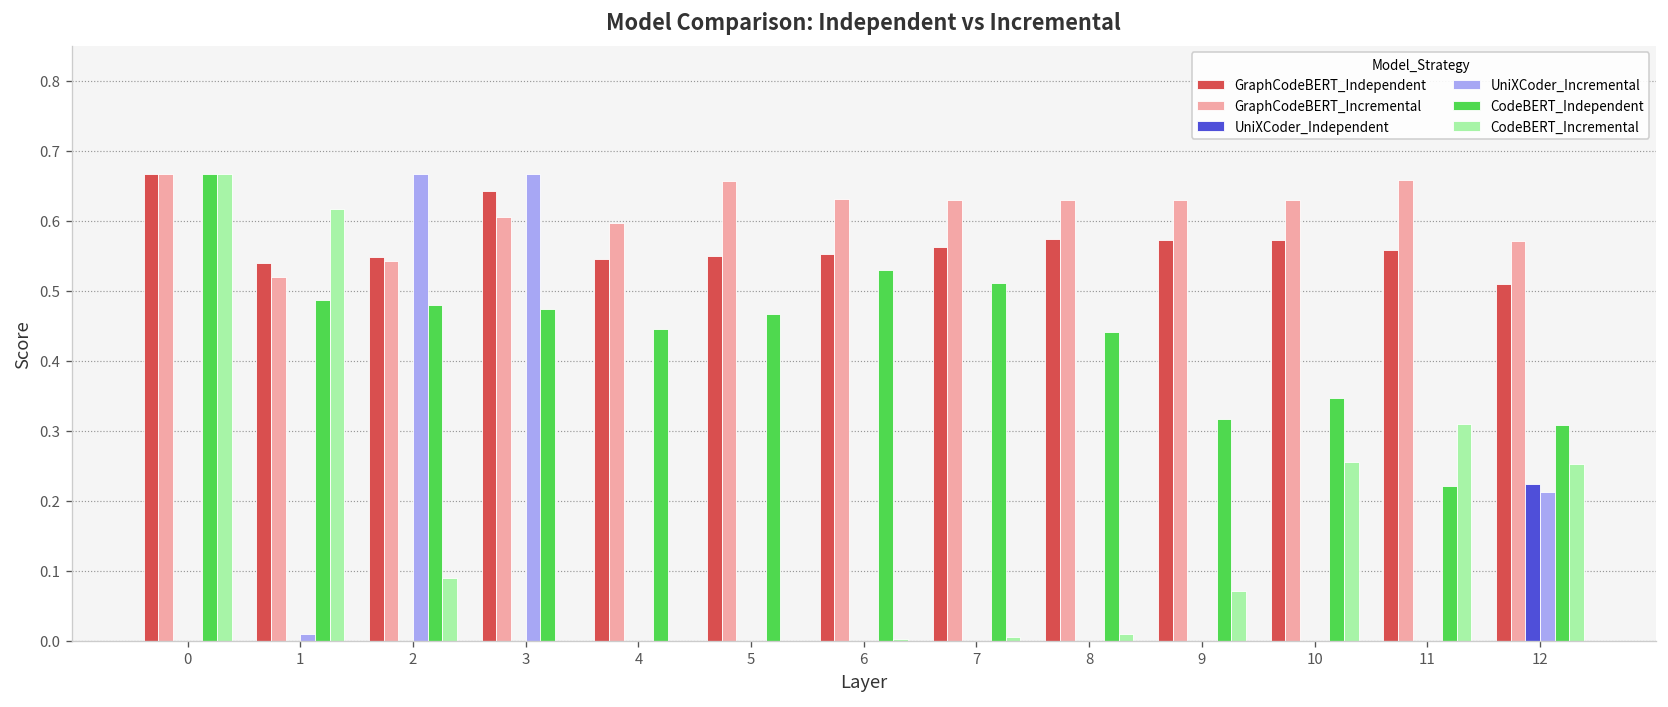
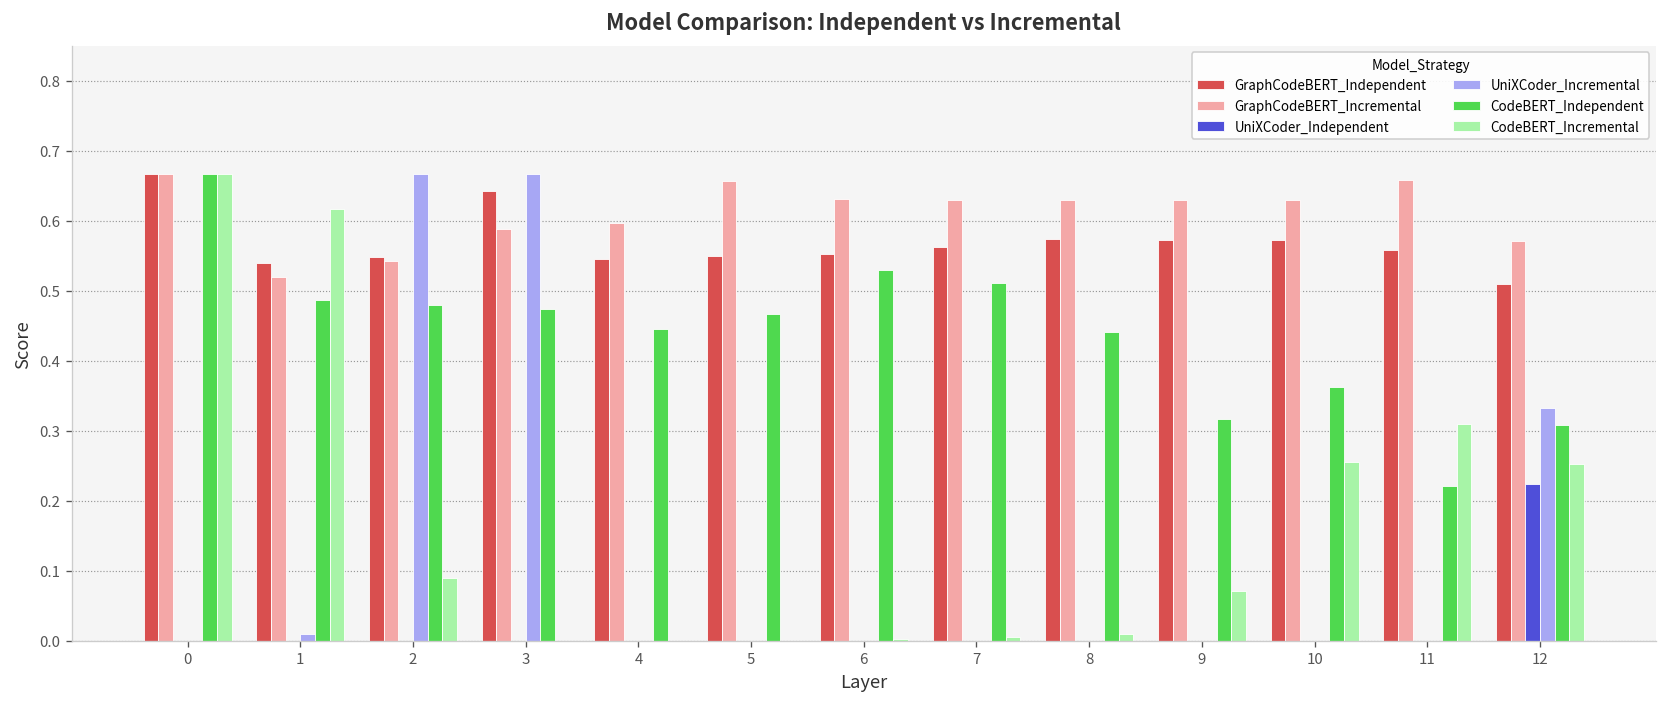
  {
    "GraphCodeBERT_Independent": {
      "0": 0.67,
      "1": 0.54,
      "2": 0.55,
      "3": 0.64,
      "4": 0.55,
      "5": 0.55,
      "6": 0.55,
      "7": 0.56,
      "8": 0.57,
      "9": 0.57,
      "10": 0.57,
      "11": 0.56,
      "12": 0.51
    },
    "GraphCodeBERT_Incremental": {
      "0": 0.67,
      "1": 0.52,
      "2": 0.54,
-     "3": 0.61,
+     "3": 0.59,
      "4": 0.60,
      "5": 0.66,
      "6": 0.63,
      "7": 0.63,
      "8": 0.63,
      "9": 0.63,
      "10": 0.63,
      "11": 0.66,
      "12": 0.57
    },
    "UniXCoder_Independent": {
      "0": 0.00,
      "1": 0.00,
      "2": 0.00,
      "3": 0.00,
      "4": 0.00,
      "5": 0.00,
      "6": 0.00,
      "7": 0.00,
      "8": 0.00,
      "9": 0.00,
      "10": 0.00,
      "11": 0.00,
      "12": 0.22
    },
    "UniXCoder_Incremental": {
      "0": 0.00,
      "1": 0.01,
      "2": 0.67,
      "3": 0.67,
      "4": 0.00,
      "5": 0.00,
      "6": 0.00,
      "7": 0.00,
      "8": 0.00,
      "9": 0.00,
      "10": 0.00,
      "11": 0.00,
-     "12": 0.21
+     "12": 0.33
    },
    "CodeBERT_Independent": {
      "0": 0.67,
      "1": 0.49,
      "2": 0.48,
      "3": 0.47,
      "4": 0.45,
      "5": 0.47,
      "6": 0.53,
      "7": 0.51,
      "8": 0.44,
      "9": 0.32,
-     "10": 0.35,
+     "10": 0.36,
      "11": 0.22,
      "12": 0.31
    },
    "CodeBERT_Incremental": {
      "0": 0.67,
      "1": 0.62,
      "2": 0.09,
      "3": 0.00,
      "4": 0.00,
      "5": 0.00,
      "7": 0.00,
      "8": 0.01,
      "9": 0.07,
      "10": 0.26,
      "11": 0.31,
      "12": 0.25
    }
  }
